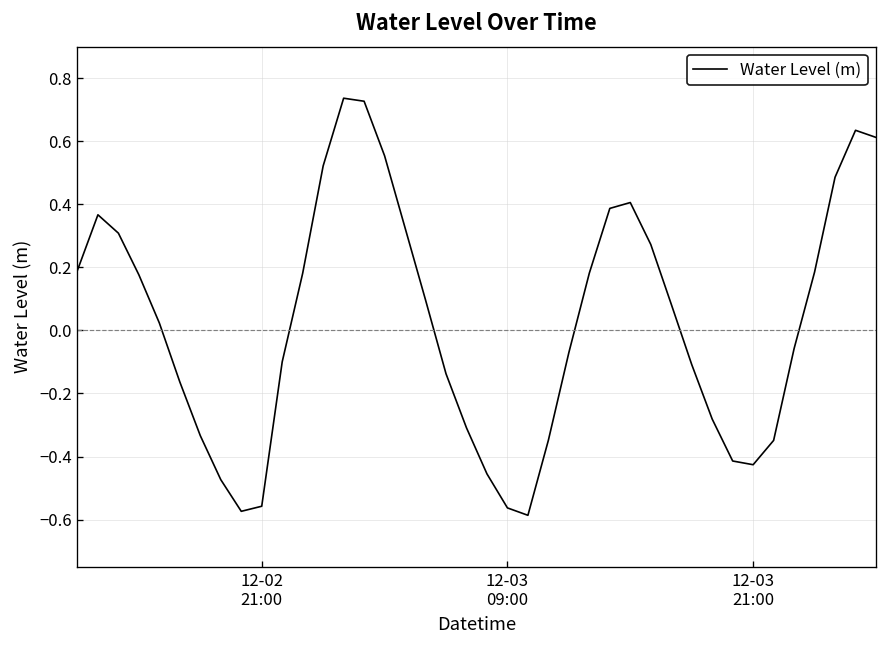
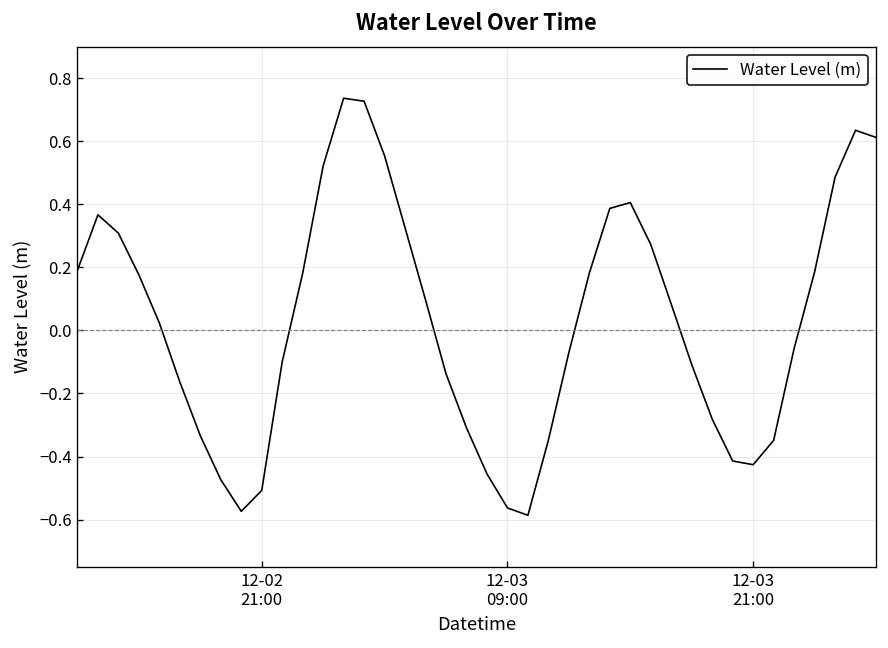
  {
-   "12-02 21:00": -0.56,
+   "12-02 21:00": -0.51,
    "12-03 09:00": -0.56,
    "12-03 21:00": -0.43
  }
